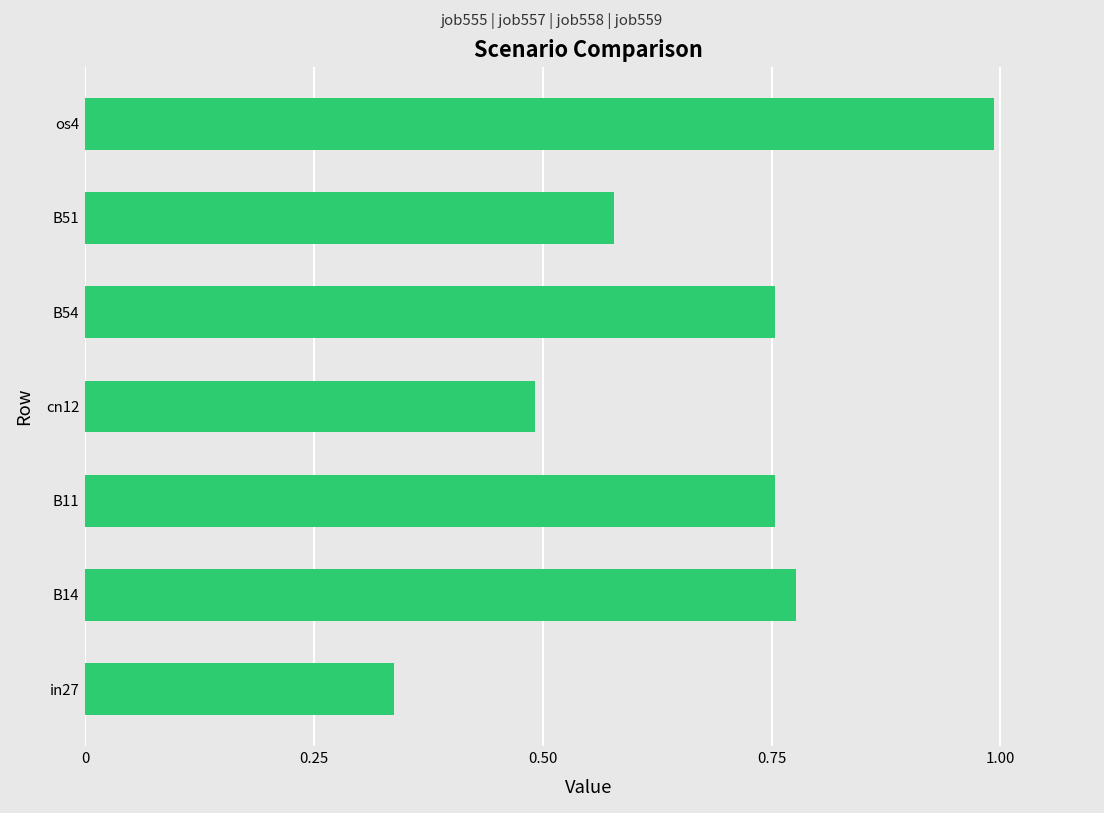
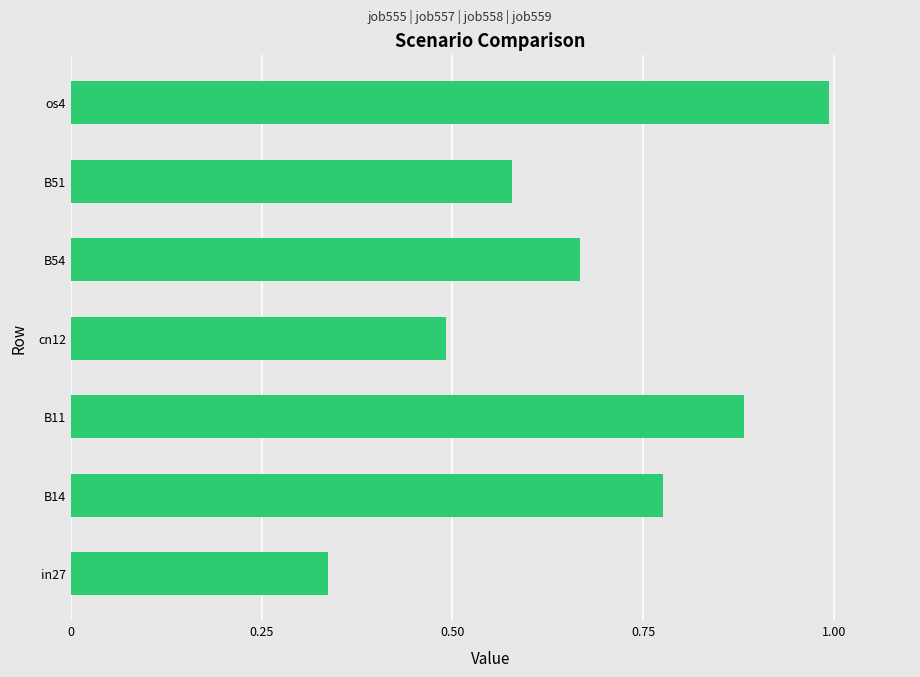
  {
    "os4": 0.99,
    "B51": 0.58,
-   "B54": 0.75,
+   "B54": 0.67,
    "cn12": 0.49,
-   "B11": 0.75,
+   "B11": 0.88,
    "B14": 0.78,
    "in27": 0.34
  }
